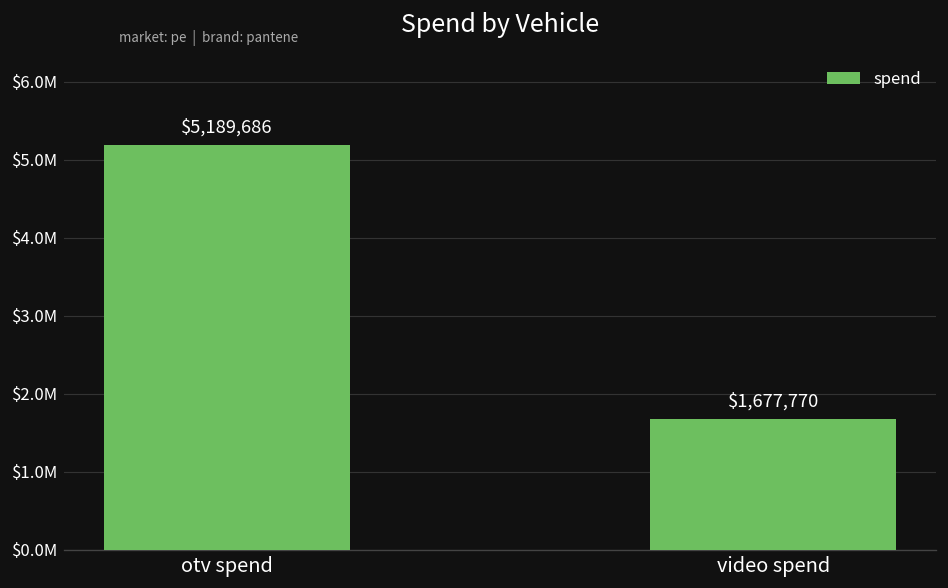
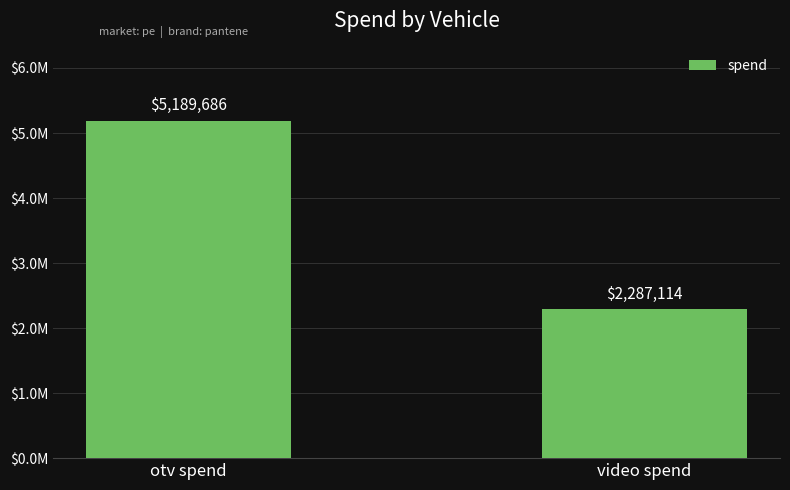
  {
    "otv spend": "$5,189,686",
-   "video spend": "$1,677,770"
+   "video spend": "$2,287,114"
  }
